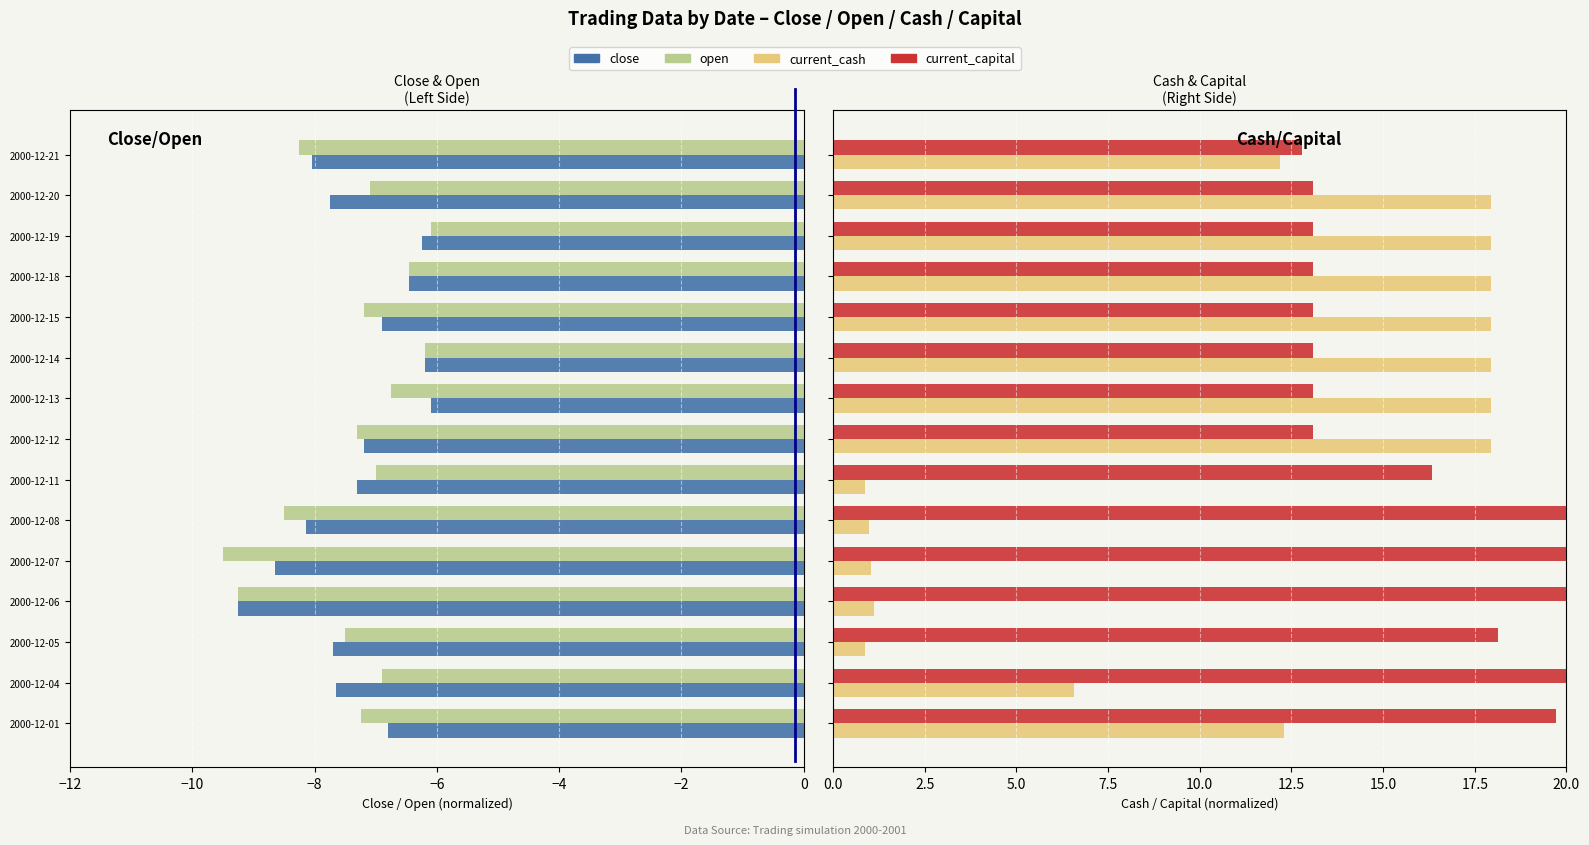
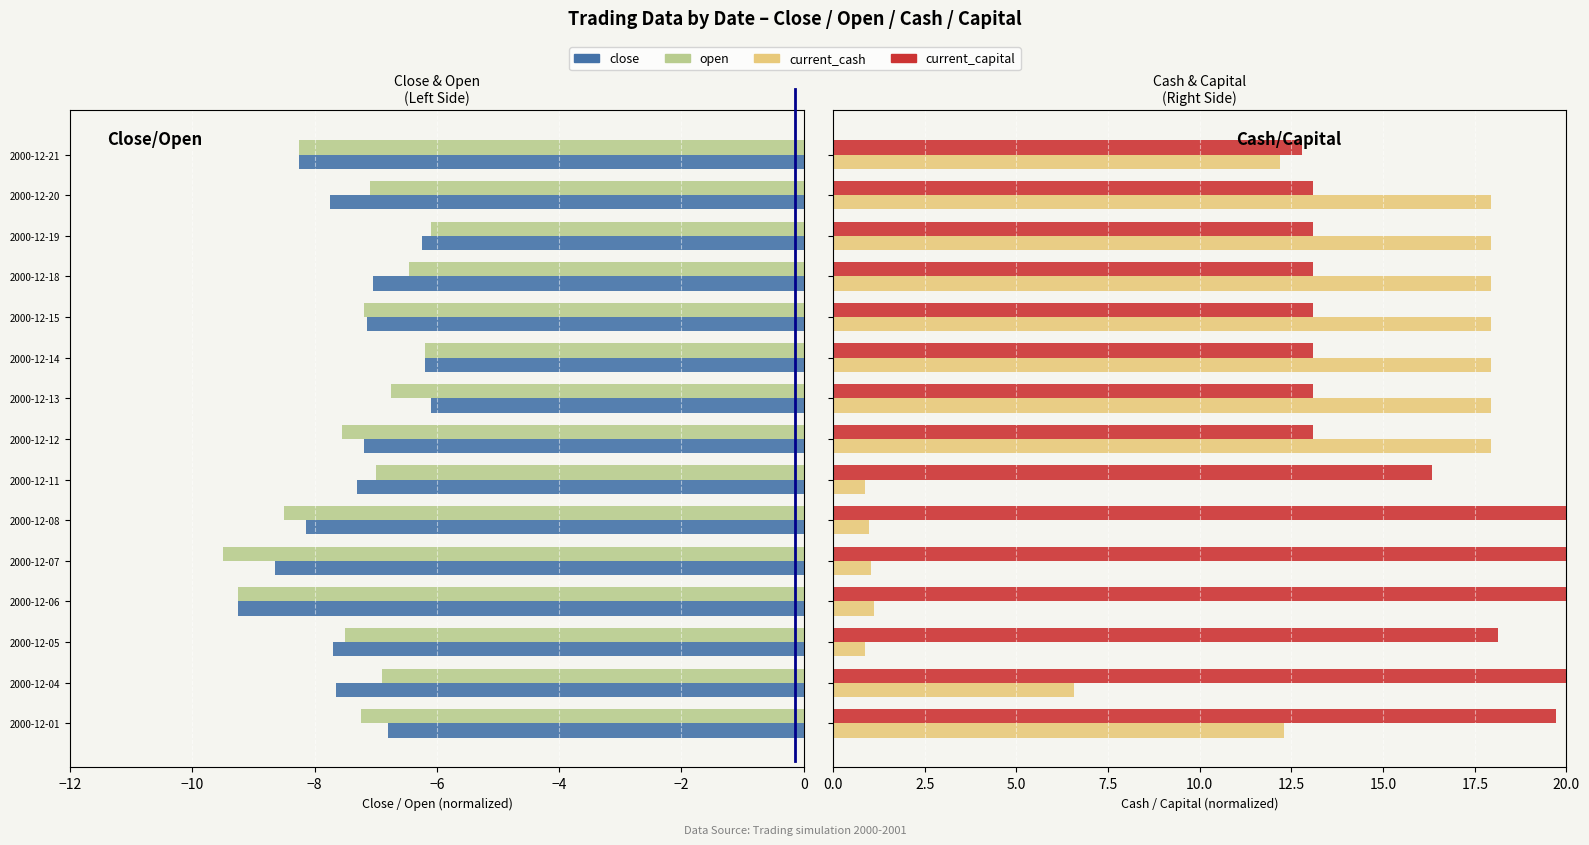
  {
    "Close & Open (Left Side)": {
      "close": {
-       "2000-12-21": -8.1,
+       "2000-12-21": -8.3,
        "2000-12-20": -7.8,
        "2000-12-19": -6.3,
-       "2000-12-18": -6.4,
-       "2000-12-15": -6.9,
+       "2000-12-18": -7.1,
+       "2000-12-15": -7.2,
        "2000-12-14": -6.2,
        "2000-12-13": -6.1,
        "2000-12-12": -7.2,
        "2000-12-11": -7.3,
        "2000-12-08": -8.2,
        "2000-12-07": -8.7,
        "2000-12-06": -9.3,
        "2000-12-05": -7.7,
        "2000-12-04": -7.7,
        "2000-12-01": -6.8
      },
      "open": {
        "2000-12-21": -8.3,
        "2000-12-20": -7.1,
        "2000-12-19": -6.1,
        "2000-12-18": -6.4,
        "2000-12-15": -7.2,
        "2000-12-14": -6.2,
        "2000-12-13": -6.8,
-       "2000-12-12": -7.3,
+       "2000-12-12": -7.6,
        "2000-12-11": -7.0,
        "2000-12-08": -8.5,
        "2000-12-07": -9.5,
        "2000-12-06": -9.3,
        "2000-12-05": -7.5,
        "2000-12-04": -6.9,
        "2000-12-01": -7.3
      }
    }
  }
